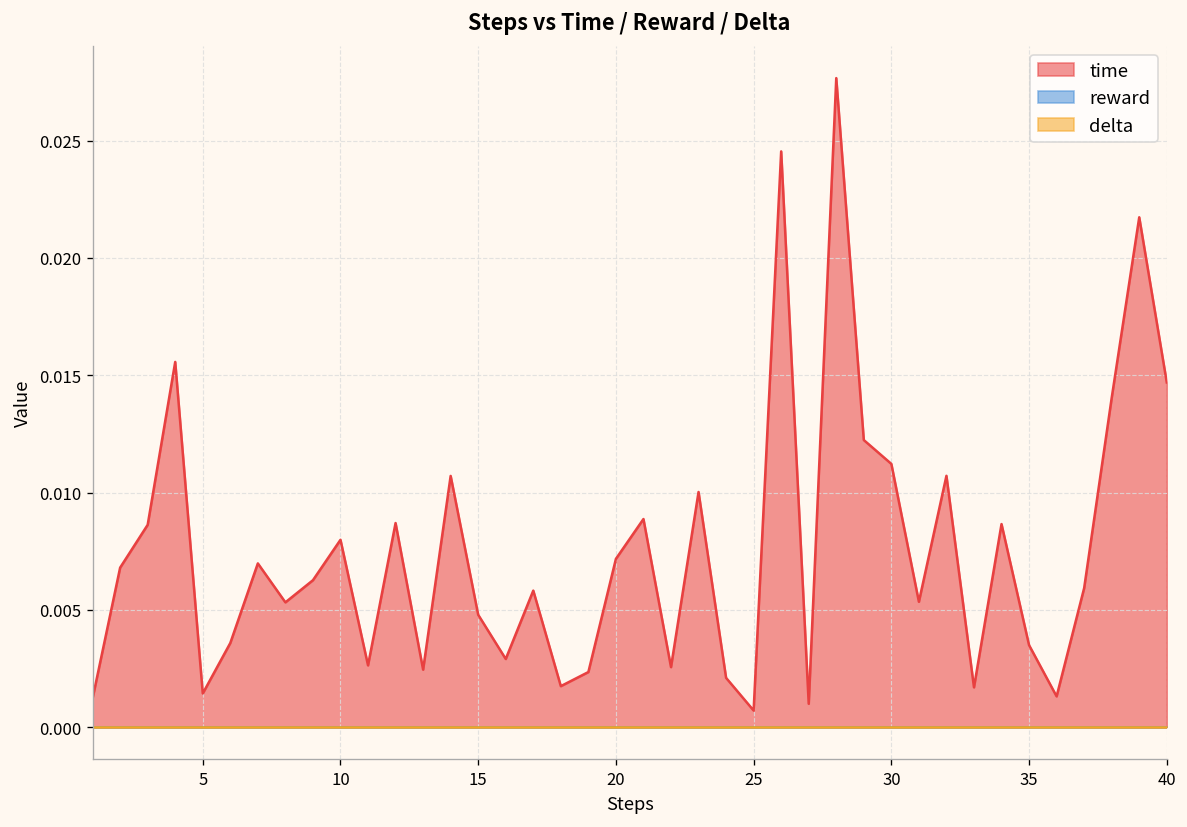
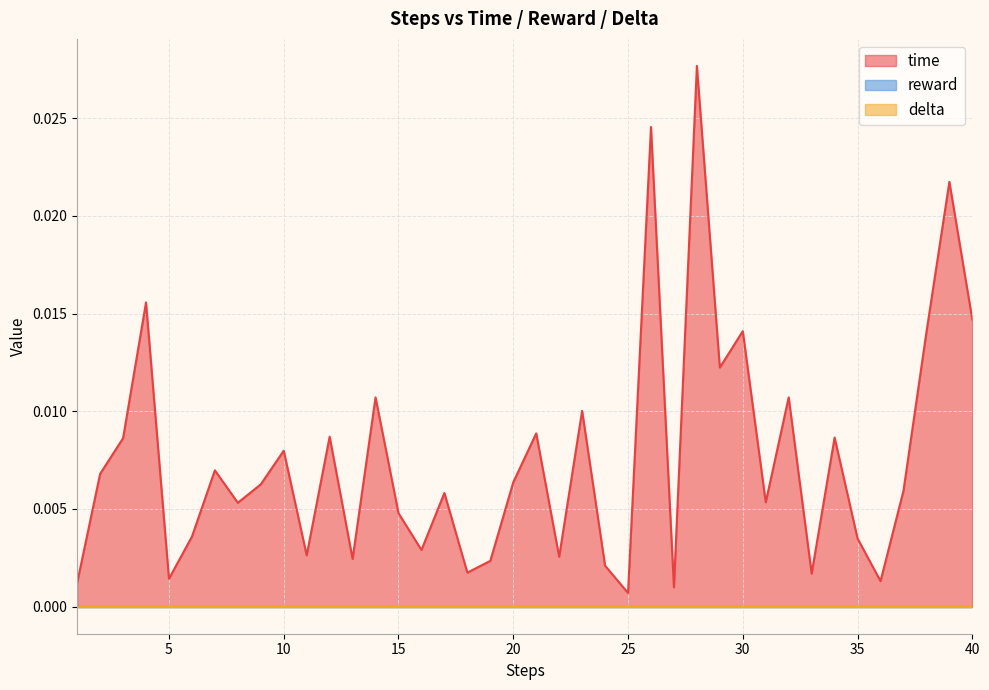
  {
    "time": {
      "5": 0.0014,
      "10": 0.0080,
      "15": 0.0048,
-     "20": 0.0072,
+     "20": 0.0064,
      "25": 0.0007,
-     "30": 0.0112,
+     "30": 0.0141,
      "35": 0.0035,
      "40": 0.0147
    },
    "delta": {
      "5": 0.0000,
      "10": 0.0000,
      "15": 0.0000,
      "20": 0.0000,
      "25": 0.0000,
      "30": 0.0000,
      "35": 0.0000,
      "40": 0.0000
    }
  }
